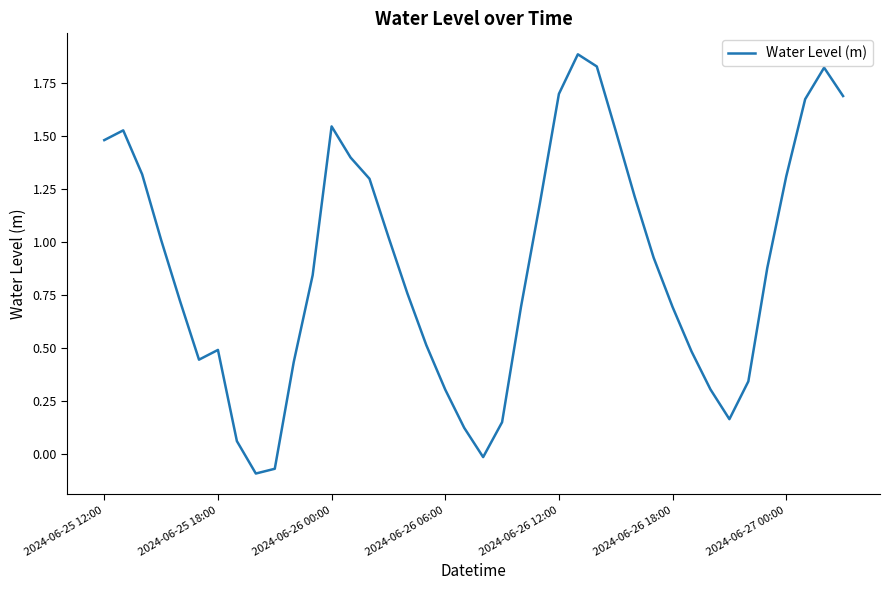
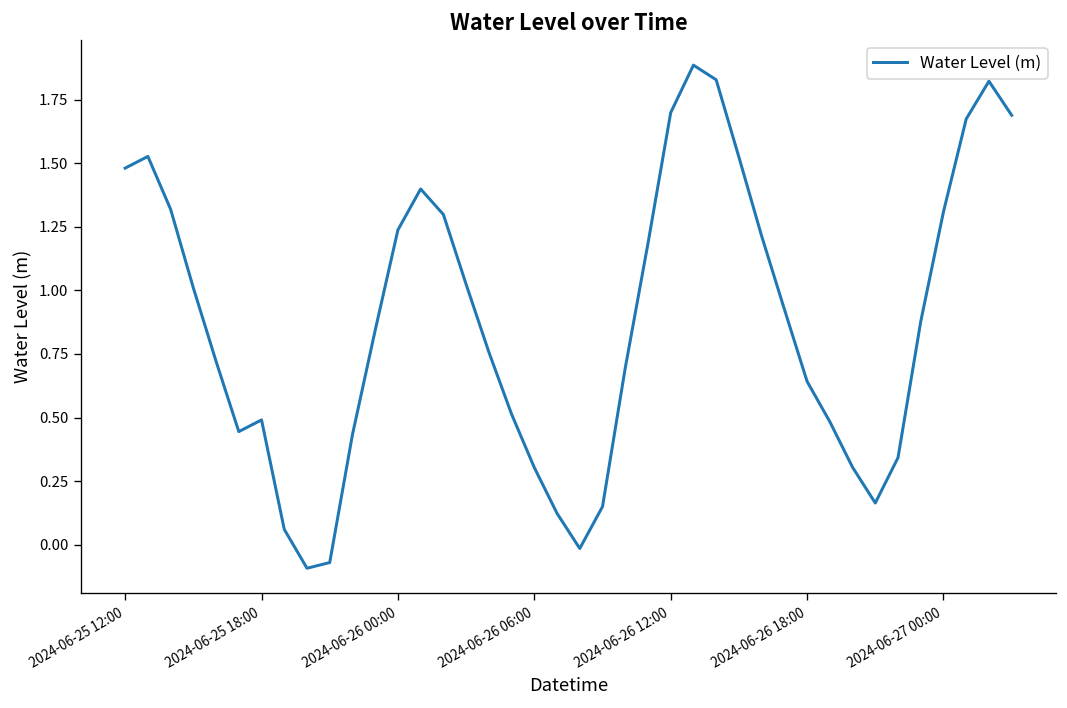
  {
    "2024-06-25 12:00": 1.48,
    "2024-06-25 18:00": 0.49,
-   "2024-06-26 00:00": 1.55,
+   "2024-06-26 00:00": 1.24,
    "2024-06-26 06:00": 0.30,
    "2024-06-26 12:00": 1.70,
-   "2024-06-26 18:00": 0.69,
+   "2024-06-26 18:00": 0.64,
    "2024-06-27 00:00": 1.31
  }
